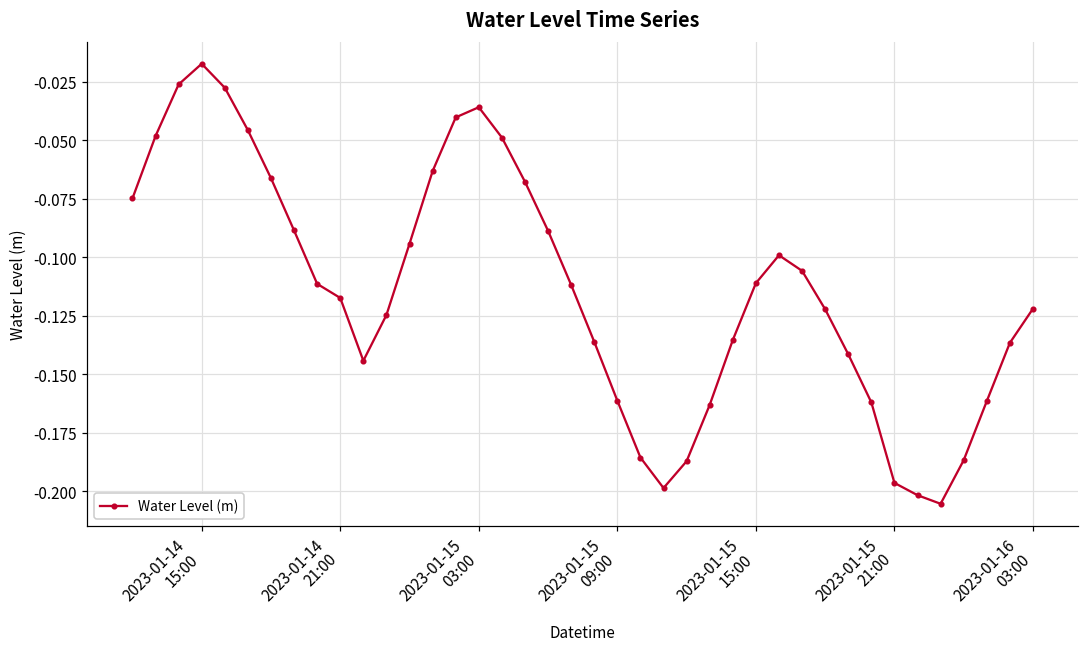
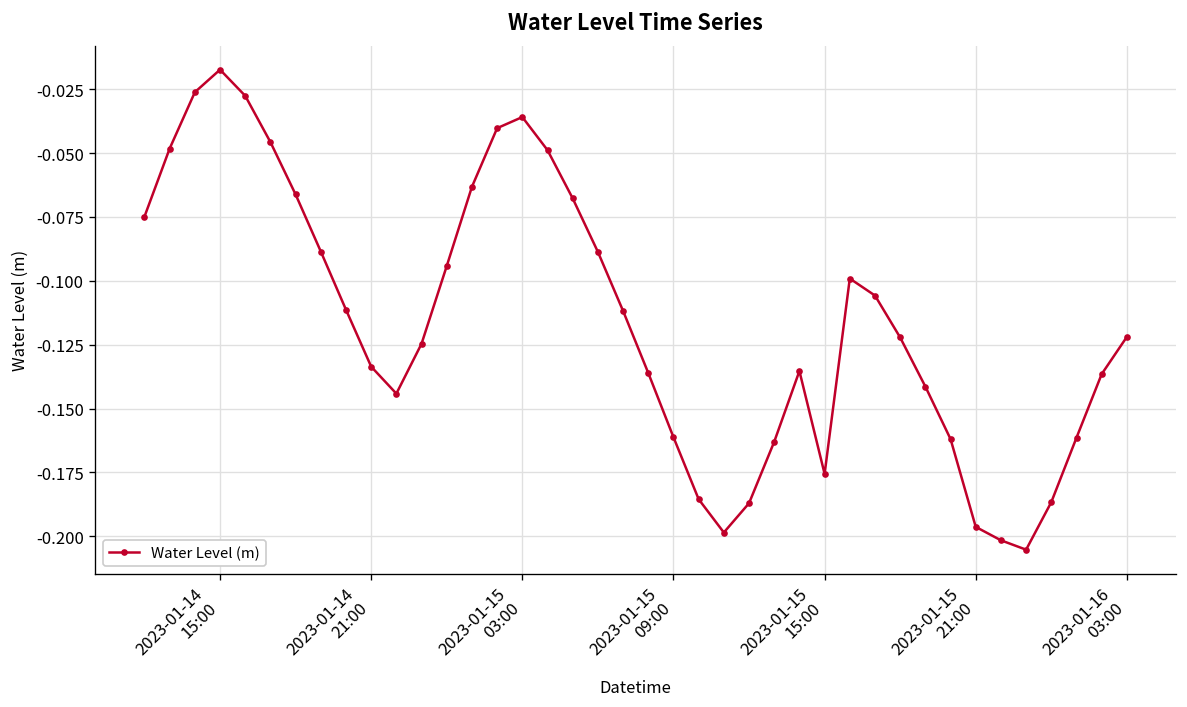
  {
    "2023-01-14 15:00": -0.017,
-   "2023-01-14 21:00": -0.117,
+   "2023-01-14 21:00": -0.134,
    "2023-01-15 03:00": -0.036,
    "2023-01-15 09:00": -0.161,
-   "2023-01-15 15:00": -0.111,
+   "2023-01-15 15:00": -0.176,
    "2023-01-15 21:00": -0.196,
    "2023-01-16 03:00": -0.122
  }
